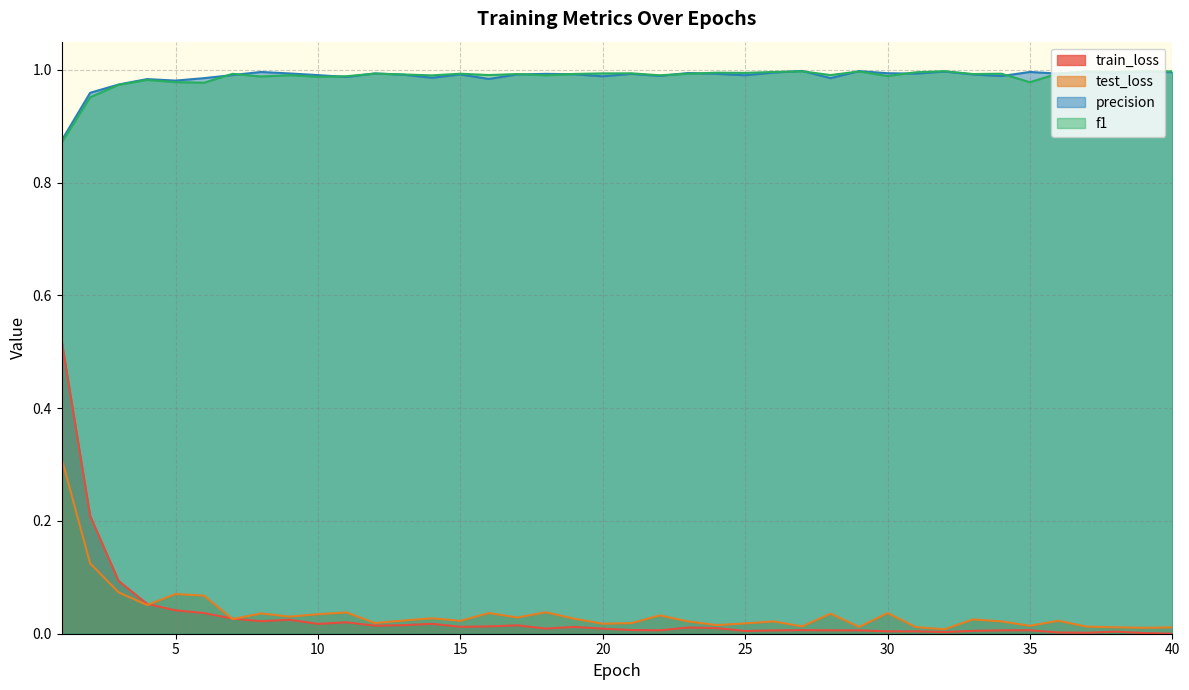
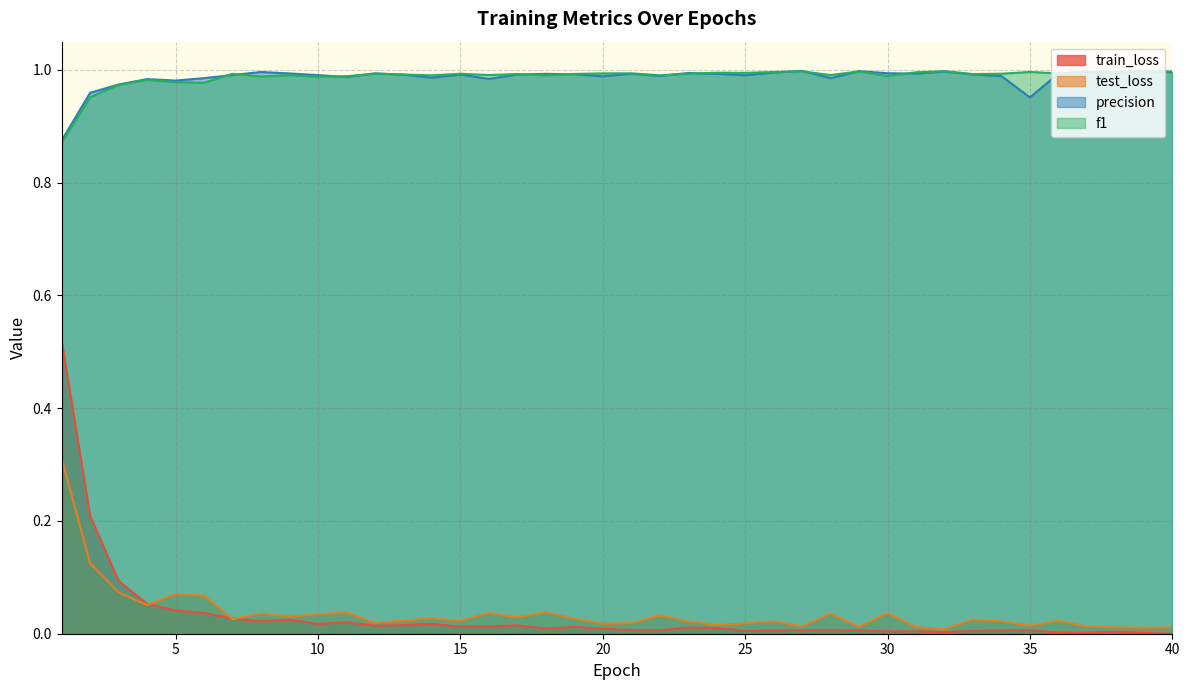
  {
    "precision": {
      "20": 0.99,
      "30": 0.99,
-     "35": 1.00
+     "35": 0.95
    },
    "f1": {
      "20": 0.99,
      "30": 0.99,
-     "35": 0.98
+     "35": 1.00
    }
  }
